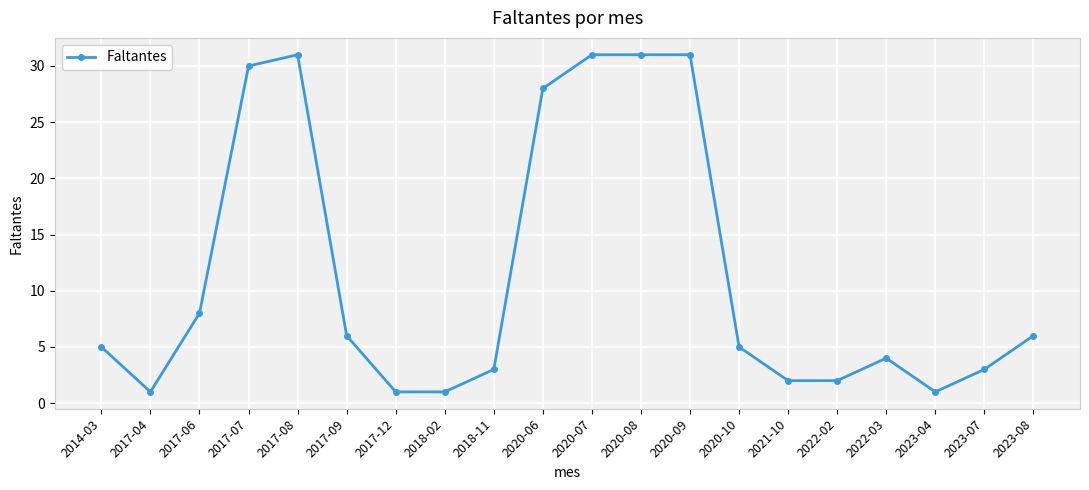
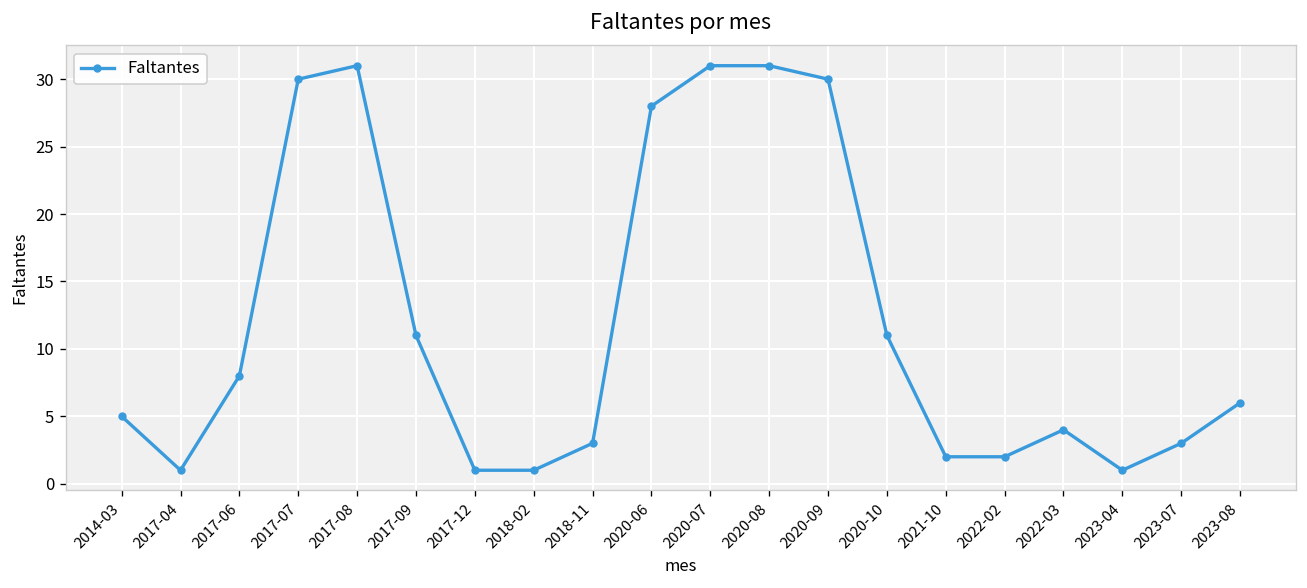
  {
    "2014-03": 5,
    "2017-04": 1,
    "2017-06": 8,
    "2017-07": 30,
    "2017-08": 31,
-   "2017-09": 6,
+   "2017-09": 11,
    "2017-12": 1,
    "2018-02": 1,
    "2018-11": 3,
    "2020-06": 28,
    "2020-07": 31,
    "2020-08": 31,
-   "2020-09": 31,
-   "2020-10": 5,
+   "2020-09": 30,
+   "2020-10": 11,
    "2021-10": 2,
    "2022-02": 2,
    "2022-03": 4,
    "2023-04": 1,
    "2023-07": 3,
    "2023-08": 6
  }
